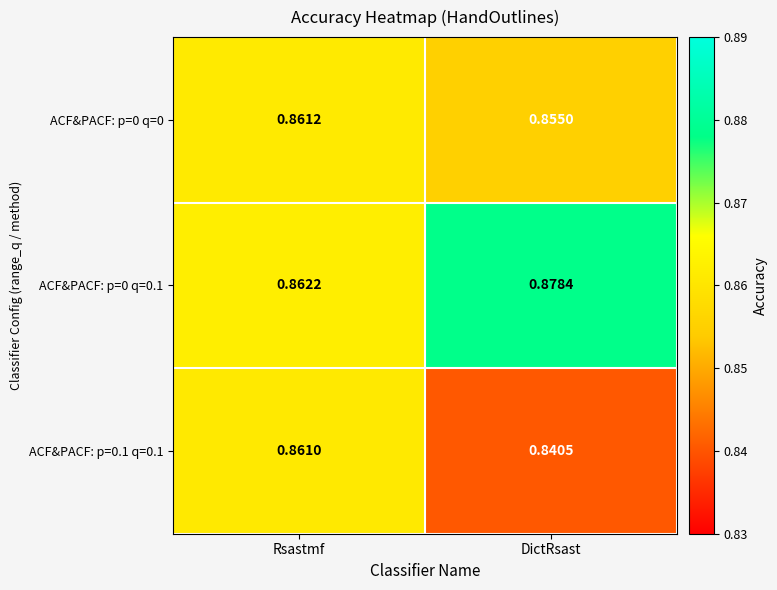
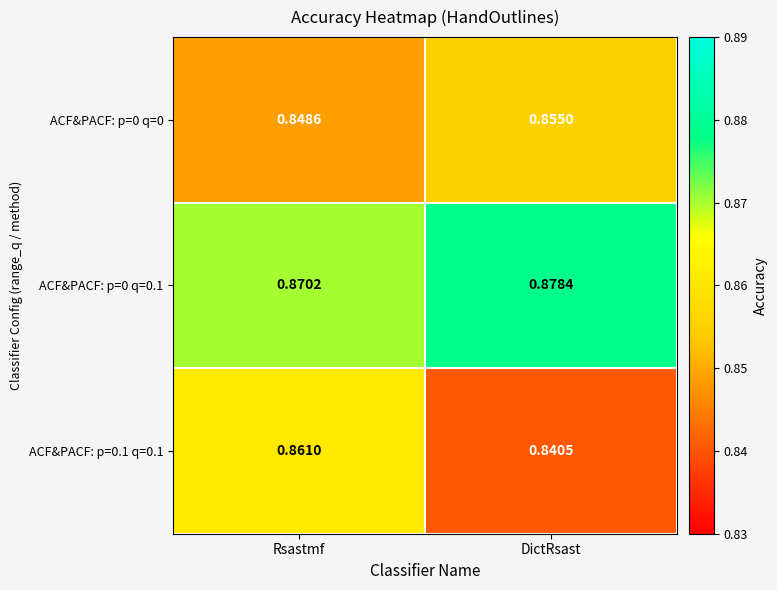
  {
    "ACF&PACF: p=0 q=0": {
-     "Rsastmf": 0.8612,
+     "Rsastmf": 0.8486,
      "DictRsast": 0.8550
    },
    "ACF&PACF: p=0 q=0.1": {
-     "Rsastmf": 0.8622,
+     "Rsastmf": 0.8702,
      "DictRsast": 0.8784
    },
    "ACF&PACF: p=0.1 q=0.1": {
      "Rsastmf": 0.8610,
      "DictRsast": 0.8405
    }
  }
